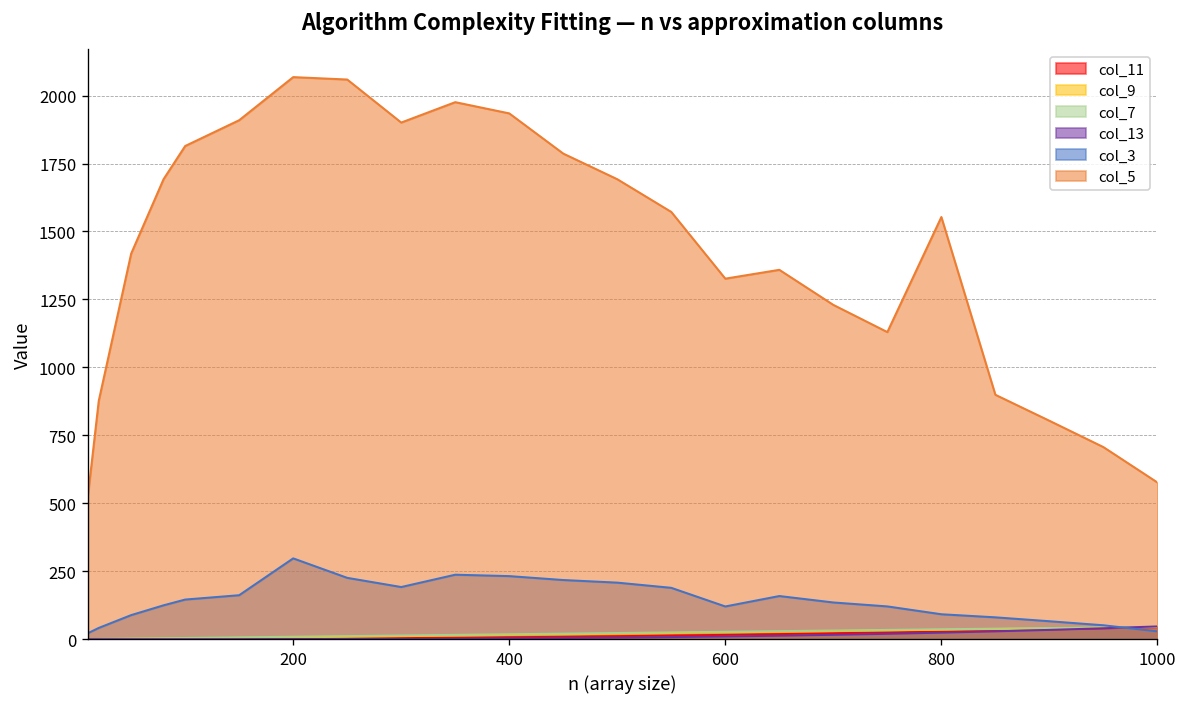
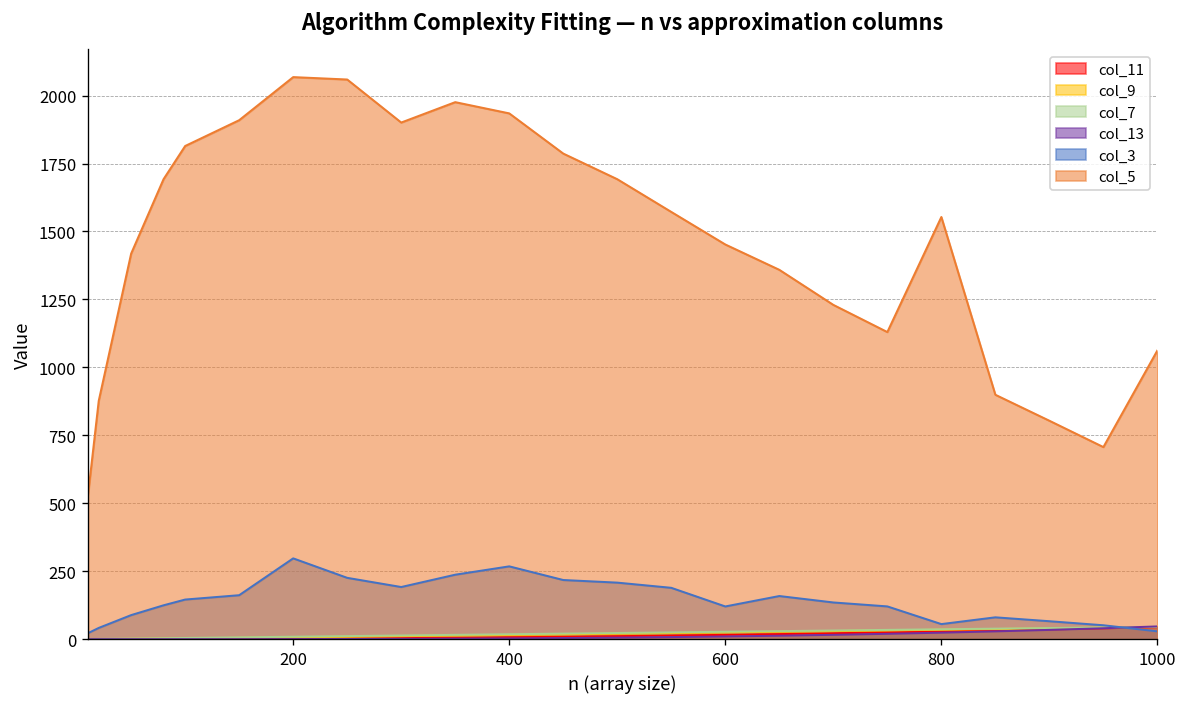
  {
    "col_3": {
      "200": 300,
-     "400": 230,
+     "400": 270,
      "600": 120,
-     "800": 90,
+     "800": 60,
      "1000": 30
    },
    "col_5": {
      "200": 2070,
      "400": 1930,
-     "600": 1330,
+     "600": 1450,
      "800": 1550,
-     "1000": 580
+     "1000": 1060
    }
  }
